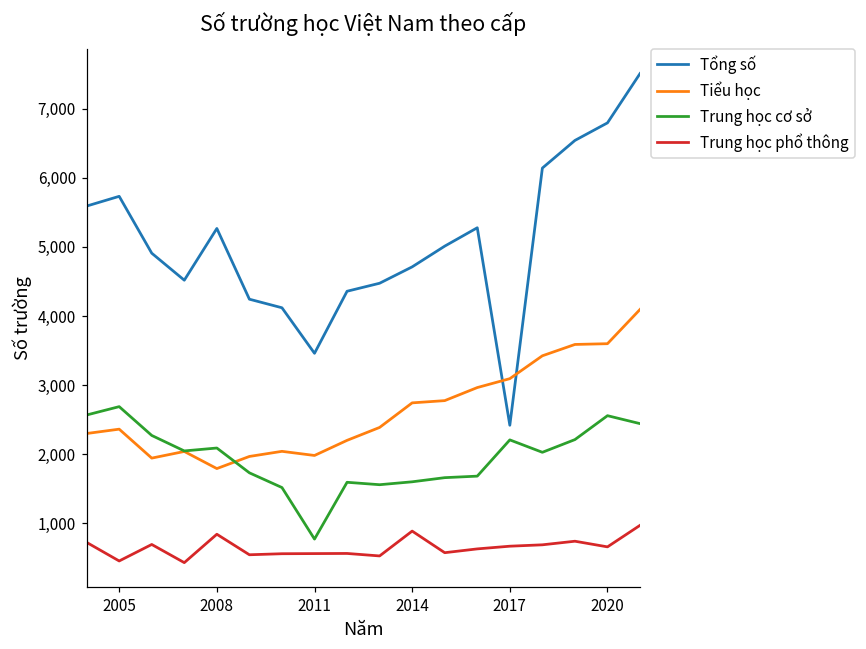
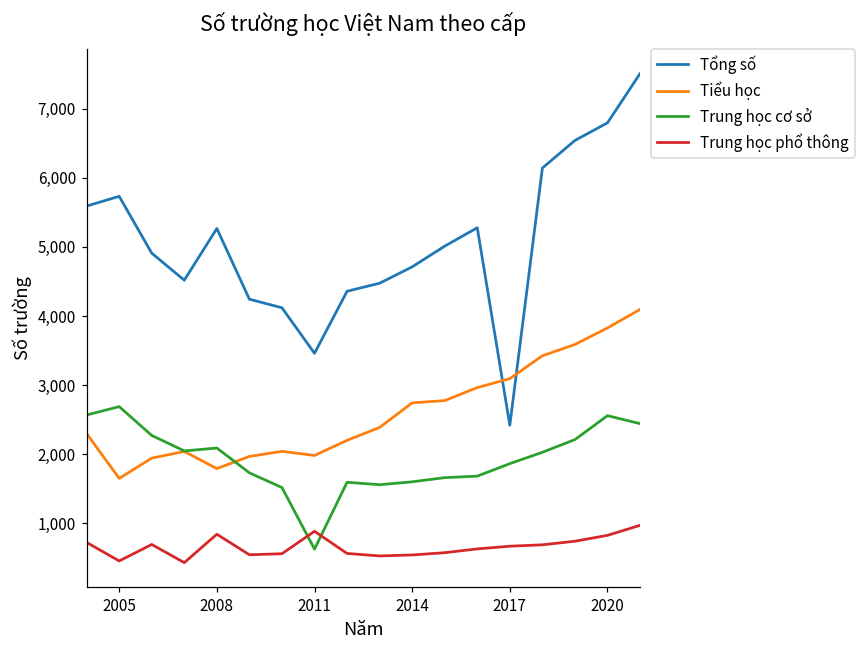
  {
    "Tổng số": {
      "2005": "5,700",
      "2008": "5,300",
      "2011": "3,500",
      "2014": "4,700",
      "2017": "2,400",
      "2020": "6,800"
    },
    "Tiểu học": {
-     "2005": "2,400",
+     "2005": "1,700",
      "2008": "1,800",
      "2011": "2,000",
      "2014": "2,700",
      "2017": "3,100",
-     "2020": "3,600"
+     "2020": "3,800"
    },
    "Trung học cơ sở": {
      "2005": "2,700",
      "2008": "2,100",
-     "2011": "800",
+     "2011": "600",
      "2014": "1,600",
-     "2017": "2,200",
+     "2017": "1,900",
      "2020": "2,600"
    },
    "Trung học phổ thông": {
      "2005": "500",
      "2008": "800",
-     "2011": "600",
-     "2014": "900",
+     "2011": "900",
+     "2014": "500",
      "2017": "700",
-     "2020": "700"
+     "2020": "800"
    }
  }
